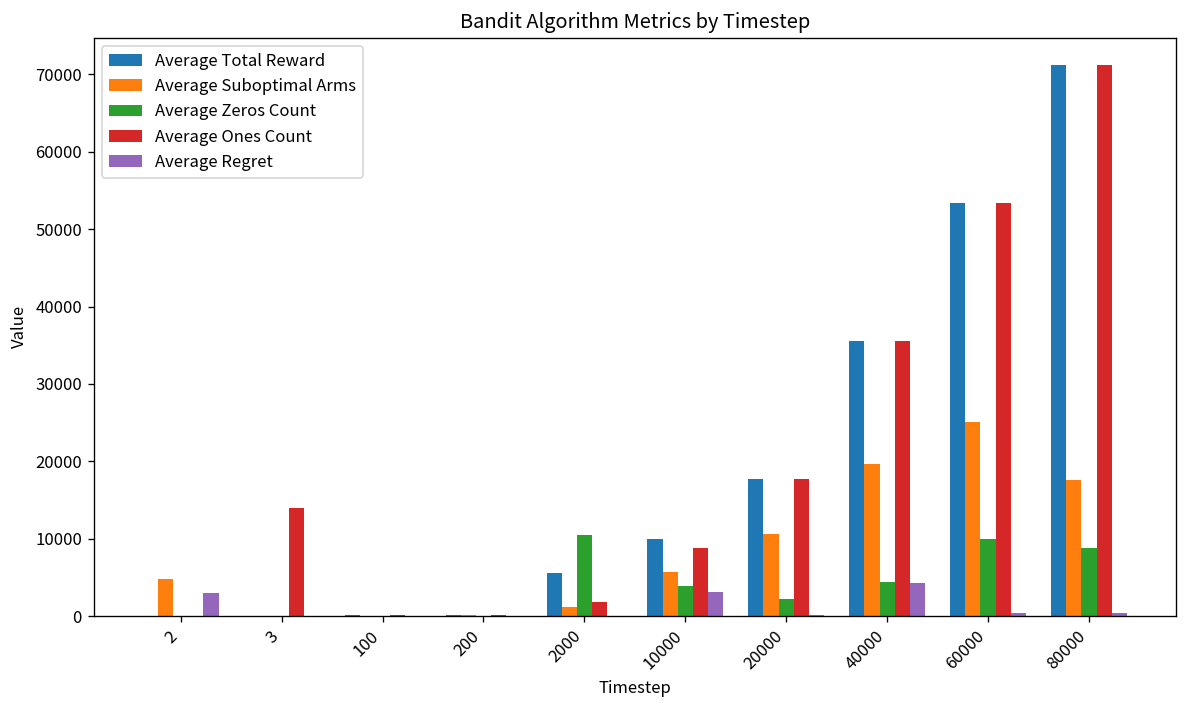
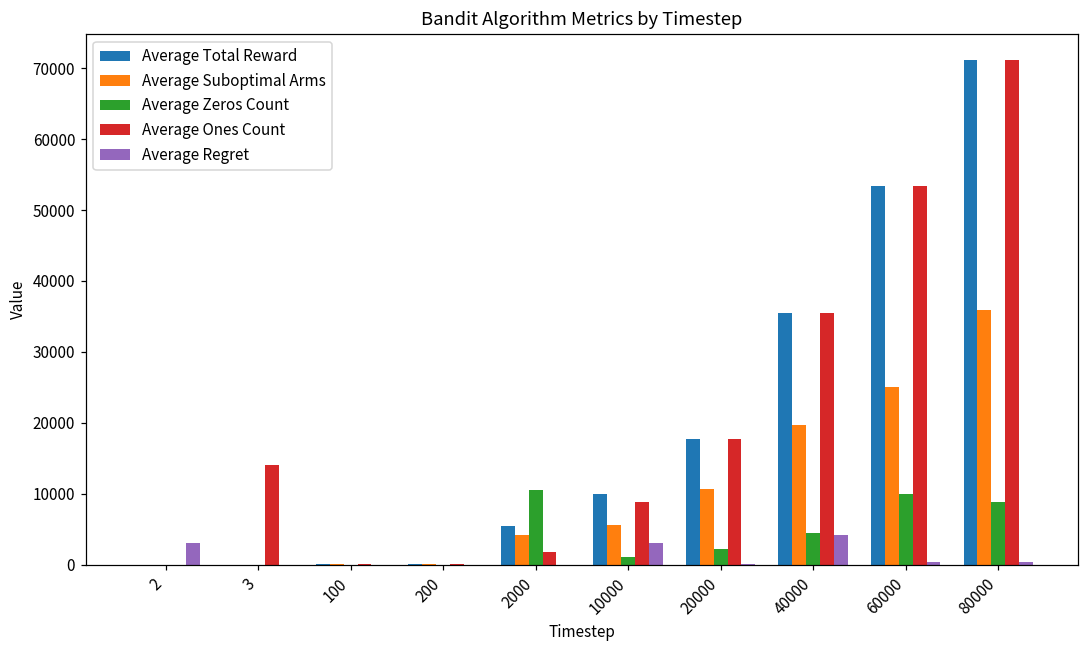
  {
    "Average Total Reward": {
      "2000": 6000,
      "10000": 10000,
      "20000": 18000,
      "40000": 36000,
      "60000": 53000,
      "80000": 71000
    },
    "Average Suboptimal Arms": {
-     "2": 5000,
-     "2000": 1000,
+     "2": 0,
+     "2000": 4000,
      "10000": 6000,
      "20000": 11000,
      "40000": 20000,
      "60000": 25000,
-     "80000": 18000
+     "80000": 36000
    },
    "Average Zeros Count": {
      "2000": 11000,
-     "10000": 4000,
+     "10000": 1000,
      "20000": 2000,
      "40000": 4000,
      "60000": 10000,
      "80000": 9000
    },
    "Average Ones Count": {
      "3": 14000,
      "2000": 2000,
      "10000": 9000,
      "20000": 18000,
      "40000": 36000,
      "60000": 53000,
      "80000": 71000
    },
    "Average Regret": {
      "2": 3000,
      "10000": 3000,
      "40000": 4000,
      "80000": 0
    }
  }
